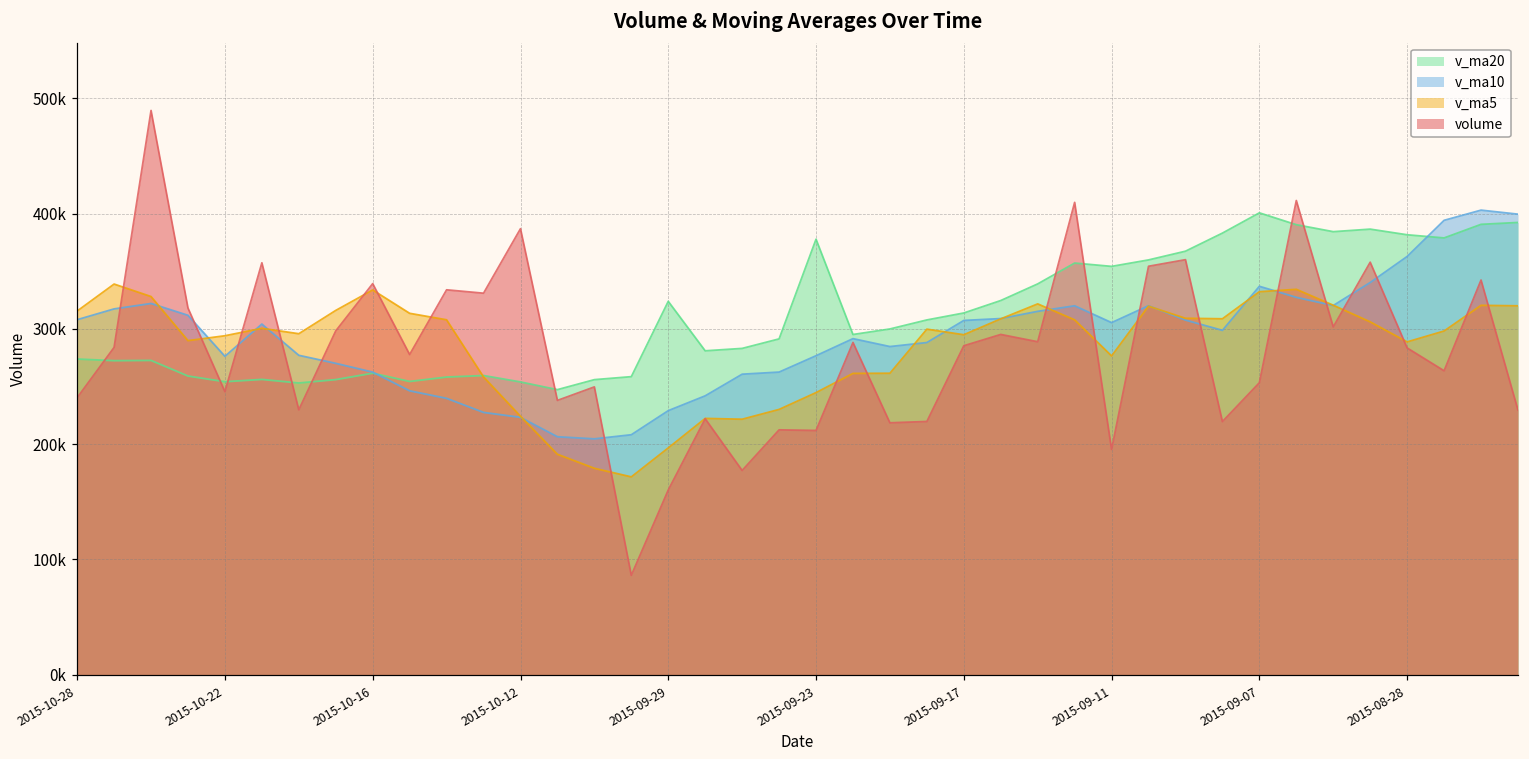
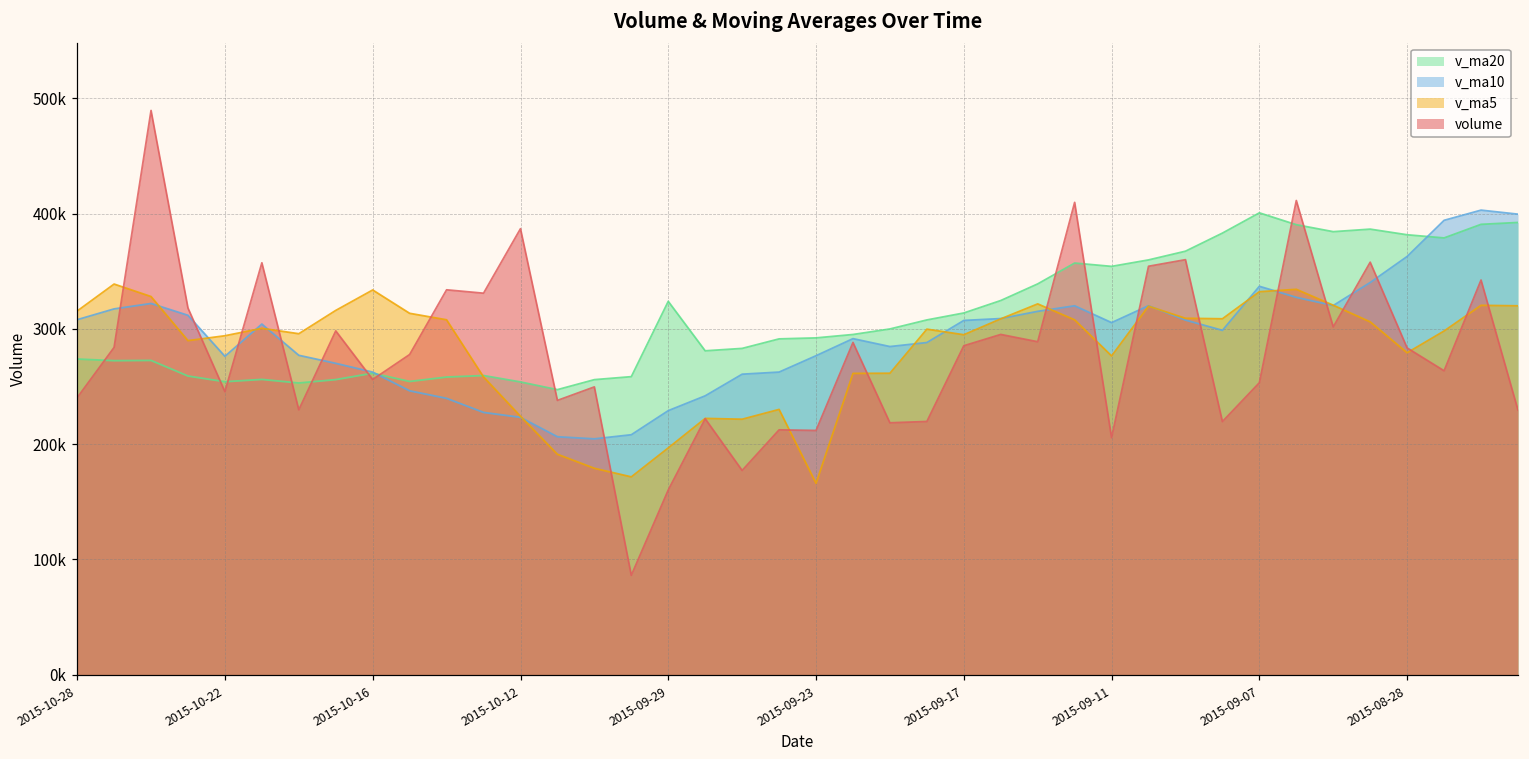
  {
    "v_ma20": {
      "2015-10-28": 274000,
      "2015-10-22": 254000,
      "2015-10-12": 254000,
      "2015-09-29": 324000,
-     "2015-09-23": 378000,
+     "2015-09-23": 292000,
      "2015-09-17": 314000,
      "2015-09-11": 354000,
      "2015-09-07": 401000,
      "2015-08-28": 382000
    },
    "v_ma10": {
      "2015-10-28": 308000,
      "2015-10-22": 276000,
      "2015-09-29": 229000,
      "2015-09-23": 277000,
      "2015-09-17": 307000,
      "2015-09-11": 305000,
      "2015-09-07": 337000,
      "2015-08-28": 363000
    },
    "v_ma5": {
      "2015-10-28": 315000,
      "2015-10-22": 294000,
      "2015-10-16": 334000,
      "2015-09-29": 197000,
-     "2015-09-23": 245000,
+     "2015-09-23": 166000,
      "2015-09-17": 295000,
      "2015-09-11": 277000,
      "2015-09-07": 332000,
-     "2015-08-28": 289000
+     "2015-08-28": 279000
    },
    "volume": {
      "2015-10-28": 240000,
      "2015-10-22": 246000,
-     "2015-10-16": 339000,
+     "2015-10-16": 256000,
      "2015-10-12": 387000,
      "2015-09-29": 160000,
      "2015-09-23": 212000,
      "2015-09-17": 285000,
-     "2015-09-11": 195000,
+     "2015-09-11": 206000,
      "2015-09-07": 253000,
      "2015-08-28": 283000
    }
  }
